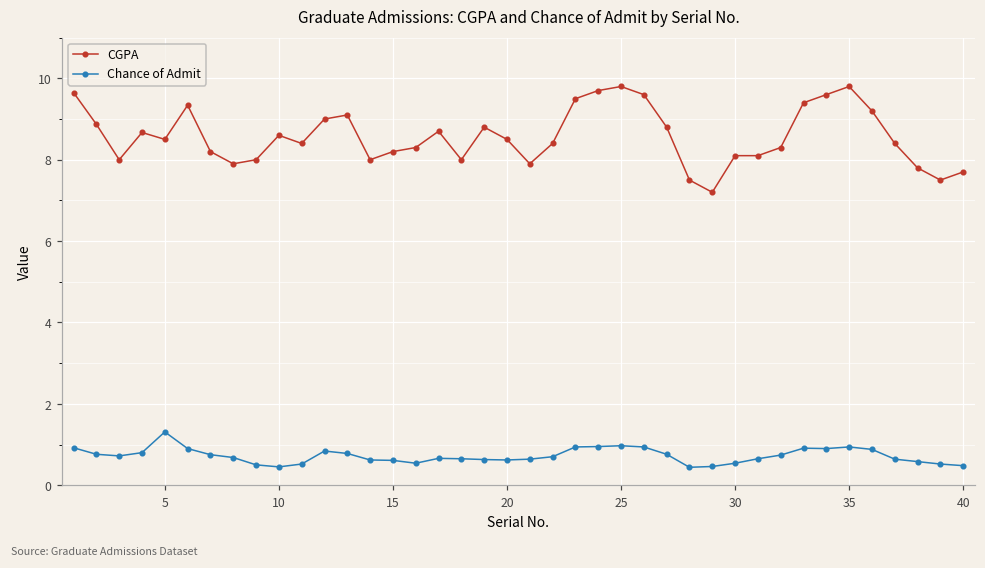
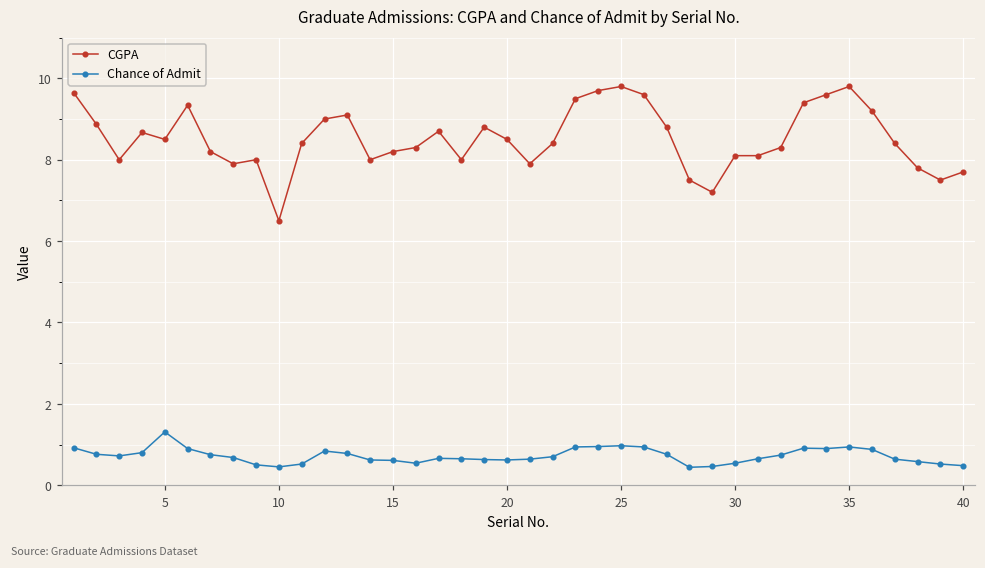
  {
    "CGPA": {
      "5": 8.5,
-     "10": 8.6,
+     "10": 6.5,
      "15": 8.2,
      "20": 8.5,
      "25": 9.8,
      "30": 8.1,
      "35": 9.8,
      "40": 7.7
    },
    "Chance of Admit": {
      "5": 1.3,
      "10": 0.5,
      "15": 0.6,
      "20": 0.6,
      "25": 1.0,
      "30": 0.5,
      "35": 0.9,
      "40": 0.5
    }
  }
